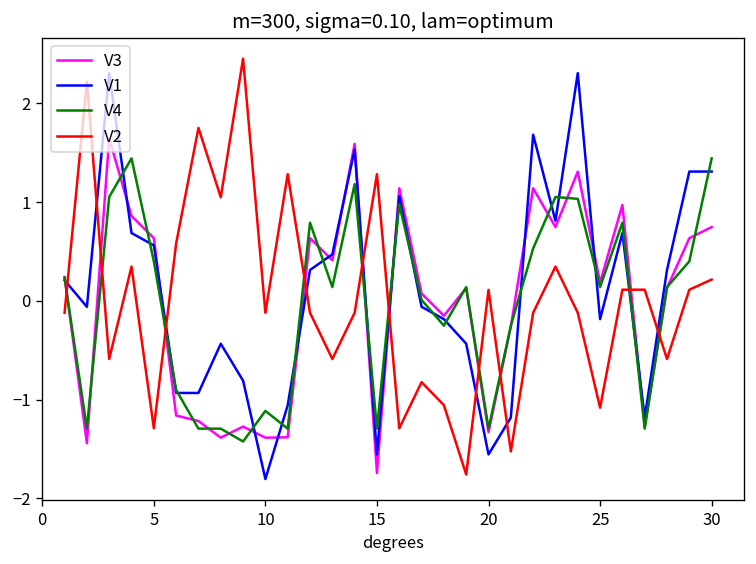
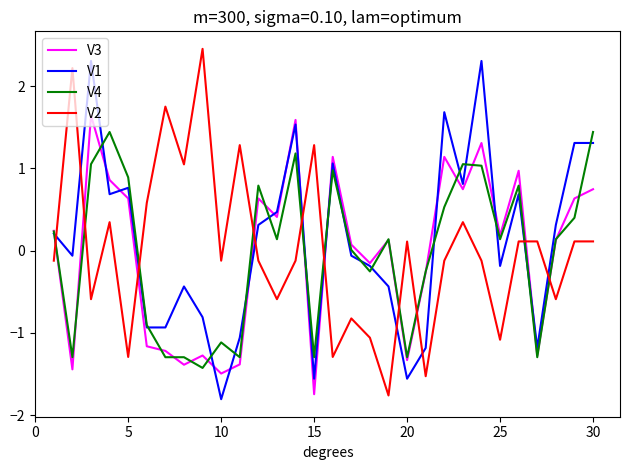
  {
    "V3": {
      "5": 0.6,
-     "10": -1.4,
+     "10": -1.5,
      "15": -1.7,
      "20": -1.3,
      "25": 0.2,
      "30": 0.7
    },
    "V1": {
-     "5": 0.6,
+     "5": 0.8,
      "10": -1.8,
      "15": -1.6,
      "20": -1.6,
      "25": -0.2,
      "30": 1.3
    },
    "V4": {
-     "5": 0.4,
+     "5": 0.9,
      "10": -1.1,
      "15": -1.3,
      "20": -1.3,
      "25": 0.1,
      "30": 1.4
    },
    "V2": {
      "5": -1.3,
      "10": -0.1,
      "15": 1.3,
      "20": 0.1,
      "25": -1.1,
-     "30": 0.2
+     "30": 0.1
    }
  }
